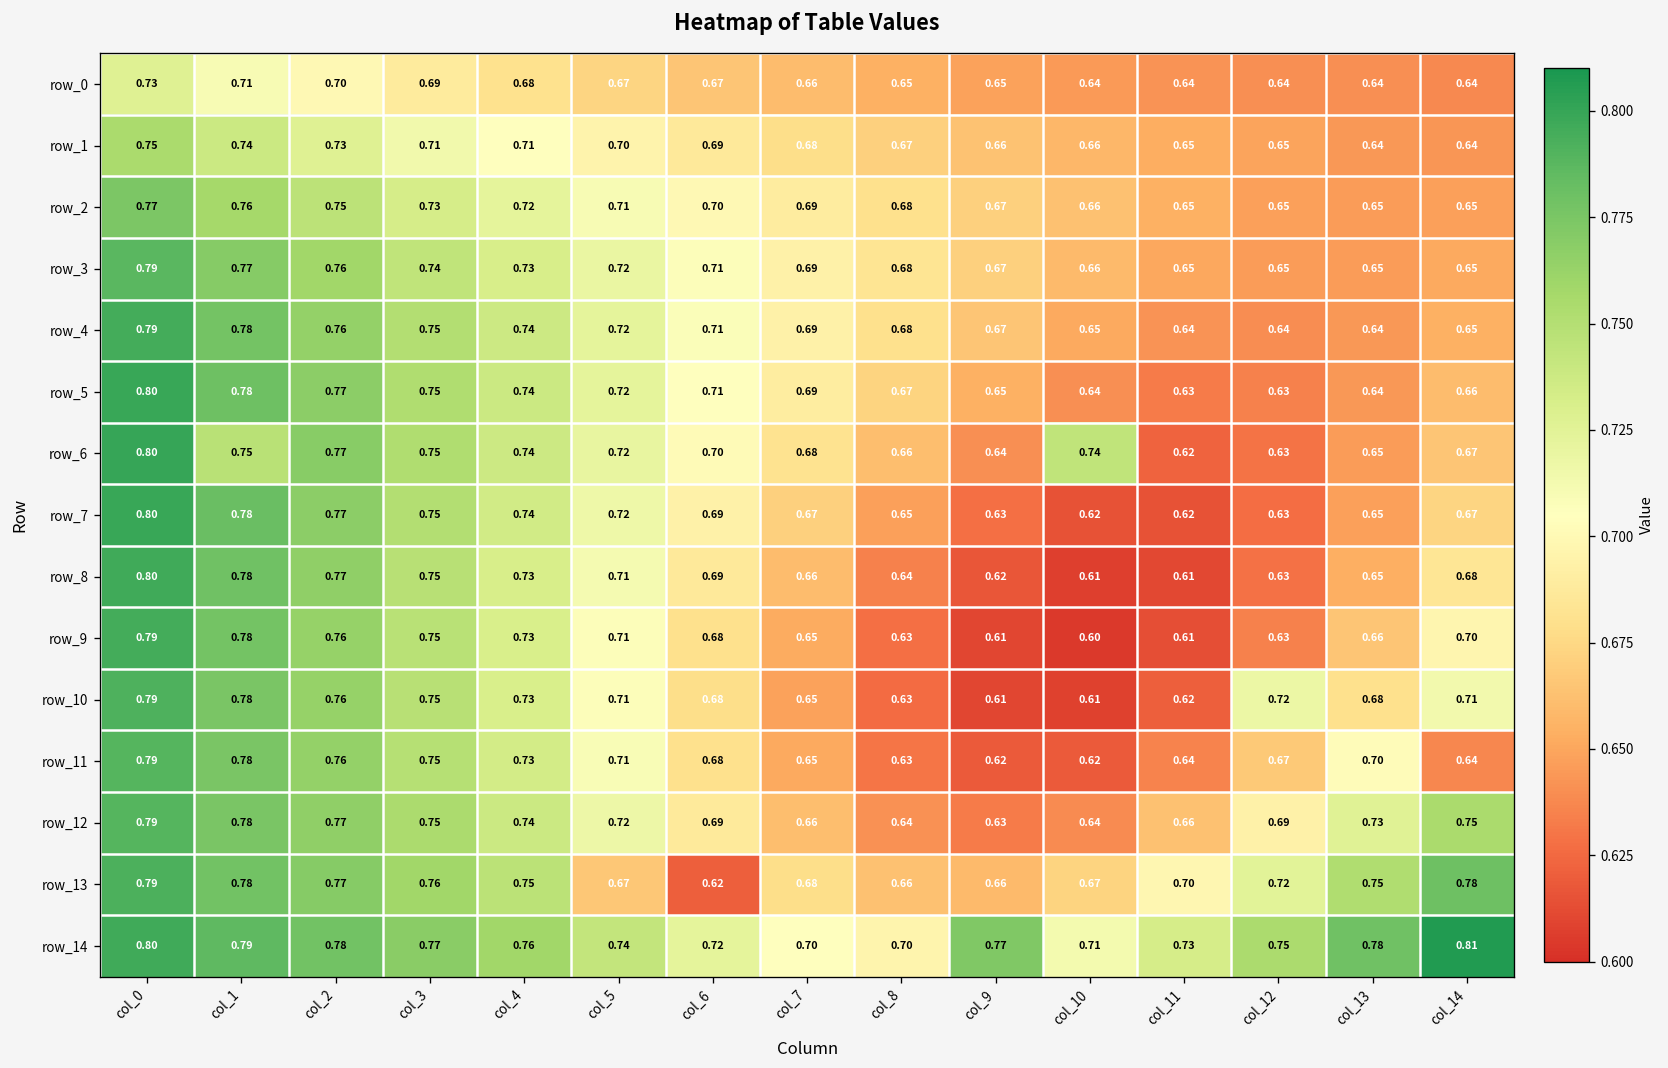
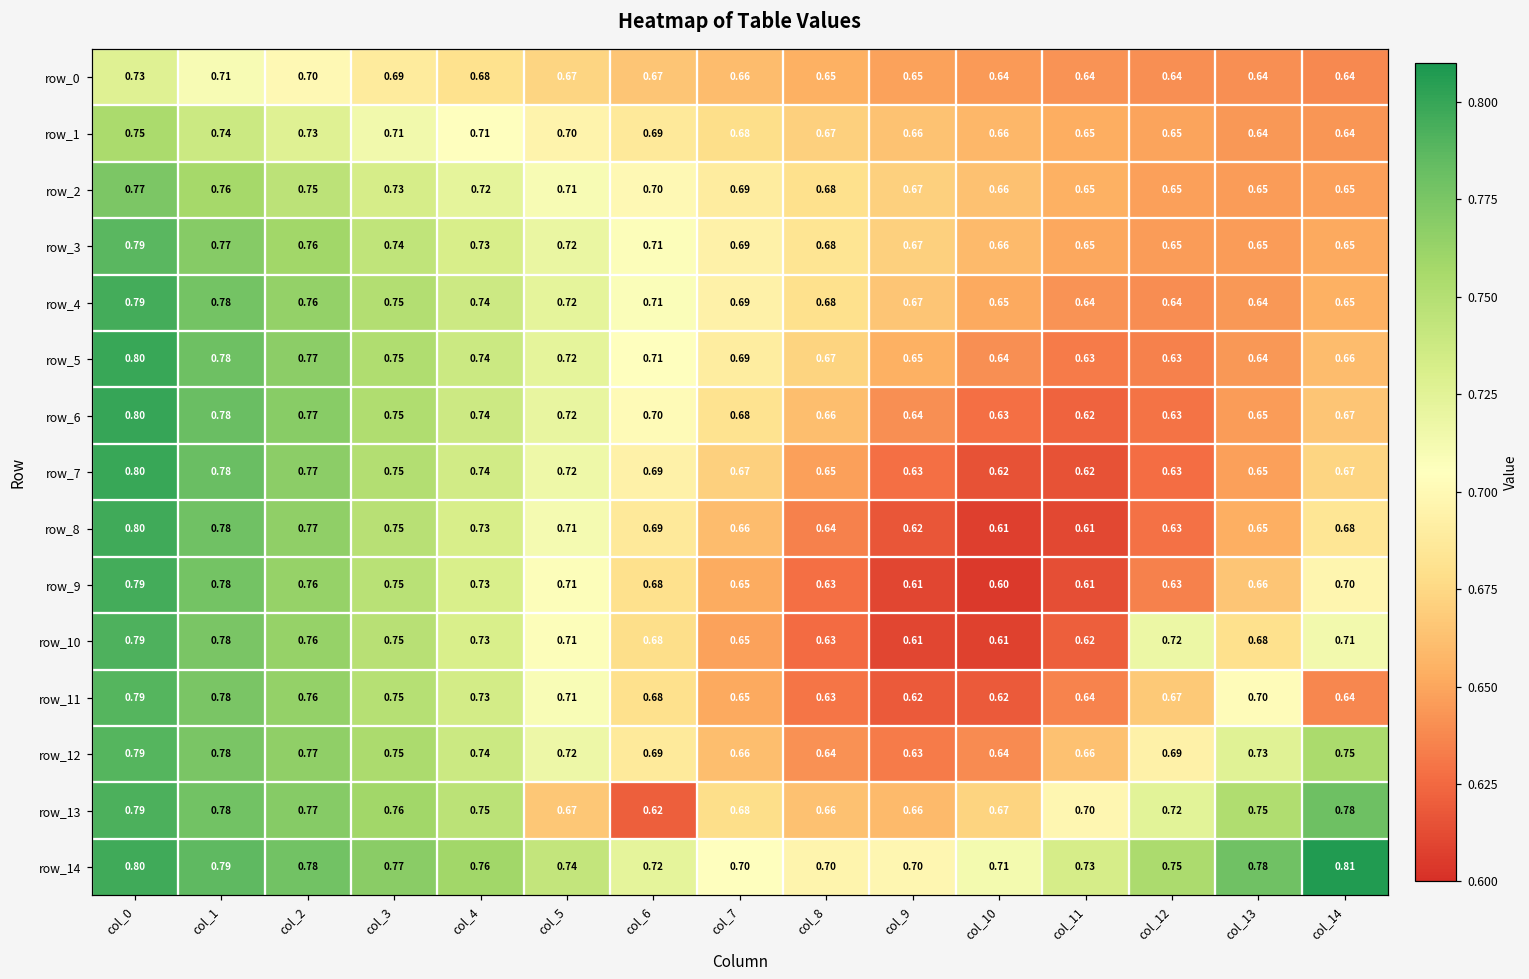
  {
    "row_6": {
      "col_0": 0.80,
-     "col_1": 0.75,
+     "col_1": 0.78,
      "col_2": 0.77,
      "col_3": 0.75,
      "col_4": 0.74,
      "col_5": 0.72,
      "col_6": 0.70,
      "col_7": 0.68,
      "col_8": 0.66,
      "col_9": 0.64,
-     "col_10": 0.74,
+     "col_10": 0.63,
      "col_11": 0.62,
      "col_12": 0.63,
      "col_13": 0.65,
      "col_14": 0.67
    },
    "row_14": {
      "col_0": 0.80,
      "col_1": 0.79,
      "col_2": 0.78,
      "col_3": 0.77,
      "col_4": 0.76,
      "col_5": 0.74,
      "col_6": 0.72,
      "col_7": 0.70,
      "col_8": 0.70,
-     "col_9": 0.77,
+     "col_9": 0.70,
      "col_10": 0.71,
      "col_11": 0.73,
      "col_12": 0.75,
      "col_13": 0.78,
      "col_14": 0.81
    }
  }
